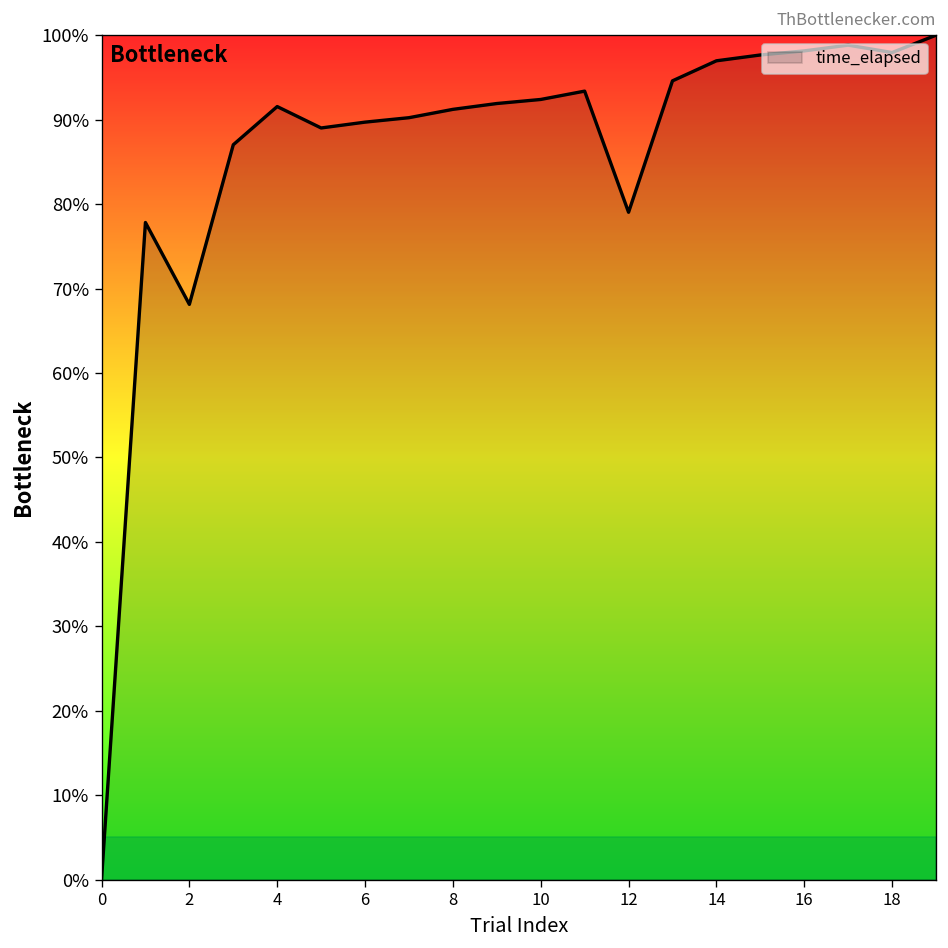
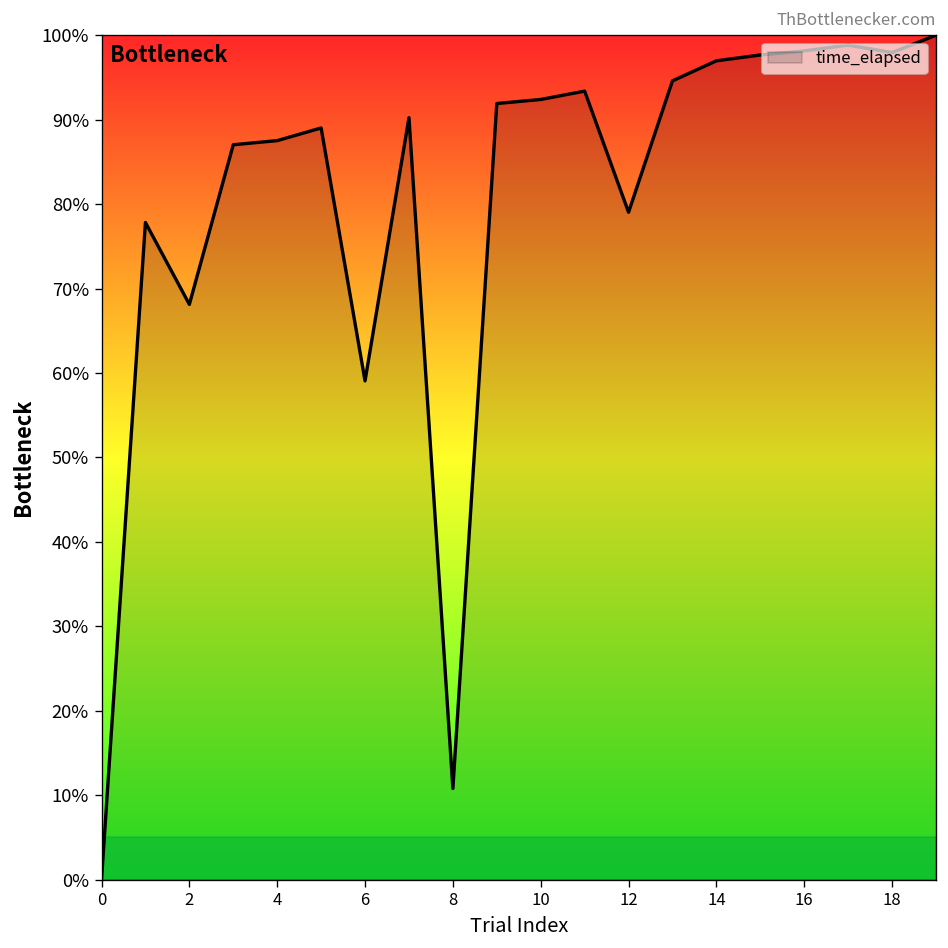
  {
    "2": "68%",
-   "4": "92%",
-   "6": "90%",
-   "8": "91%",
+   "4": "88%",
+   "6": "59%",
+   "8": "11%",
    "10": "92%",
    "12": "79%",
    "14": "97%"
  }
